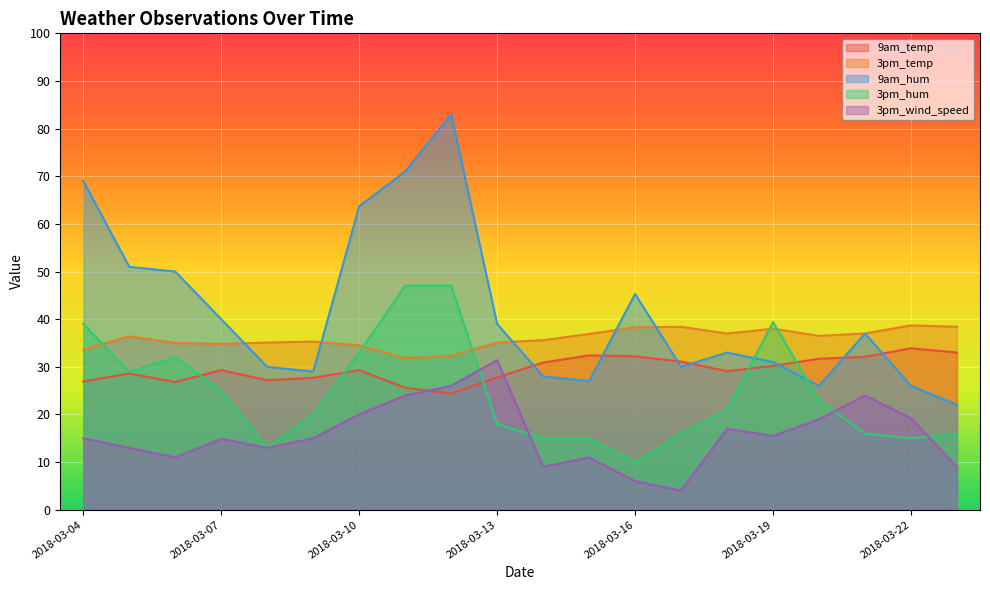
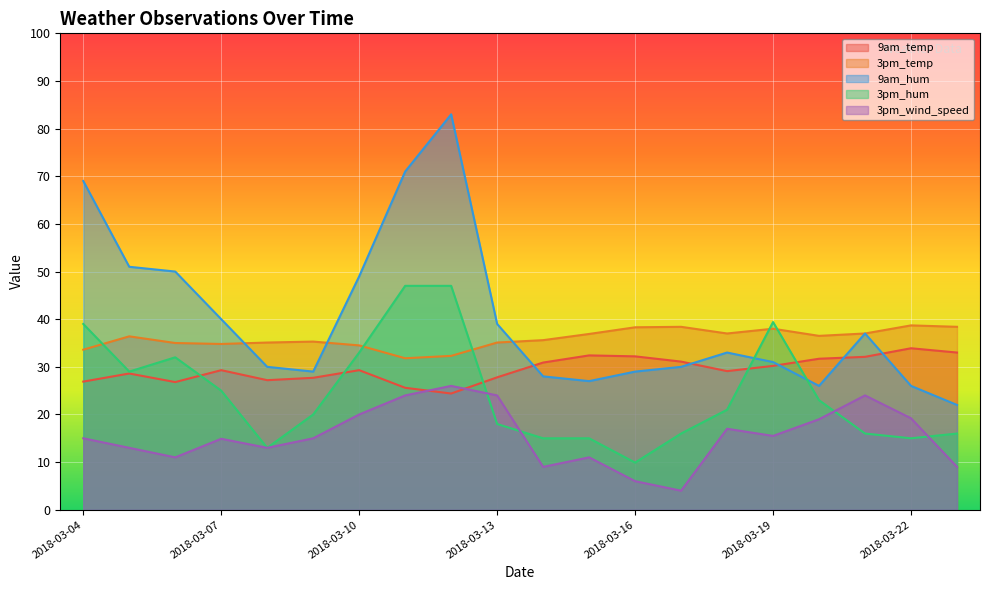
  {
    "9am_hum": {
      "2018-03-04": 69,
      "2018-03-07": 40,
-     "2018-03-10": 64,
+     "2018-03-10": 49,
      "2018-03-13": 39,
-     "2018-03-16": 45,
+     "2018-03-16": 29,
      "2018-03-19": 31,
      "2018-03-22": 26
    },
    "3pm_hum": {
      "2018-03-04": 39,
      "2018-03-07": 25,
      "2018-03-10": 33,
      "2018-03-13": 18,
      "2018-03-16": 10,
      "2018-03-19": 39,
      "2018-03-22": 15
    },
    "3pm_wind_speed": {
      "2018-03-04": 15,
      "2018-03-07": 15,
      "2018-03-10": 20,
-     "2018-03-13": 31,
+     "2018-03-13": 24,
      "2018-03-16": 6,
      "2018-03-19": 16,
      "2018-03-22": 19
    }
  }
